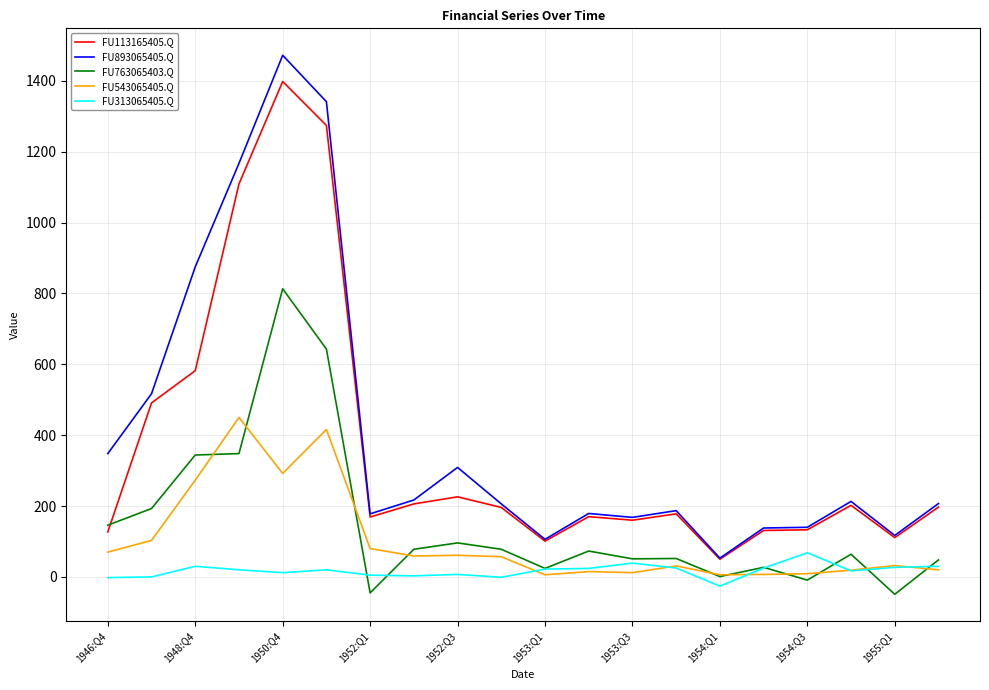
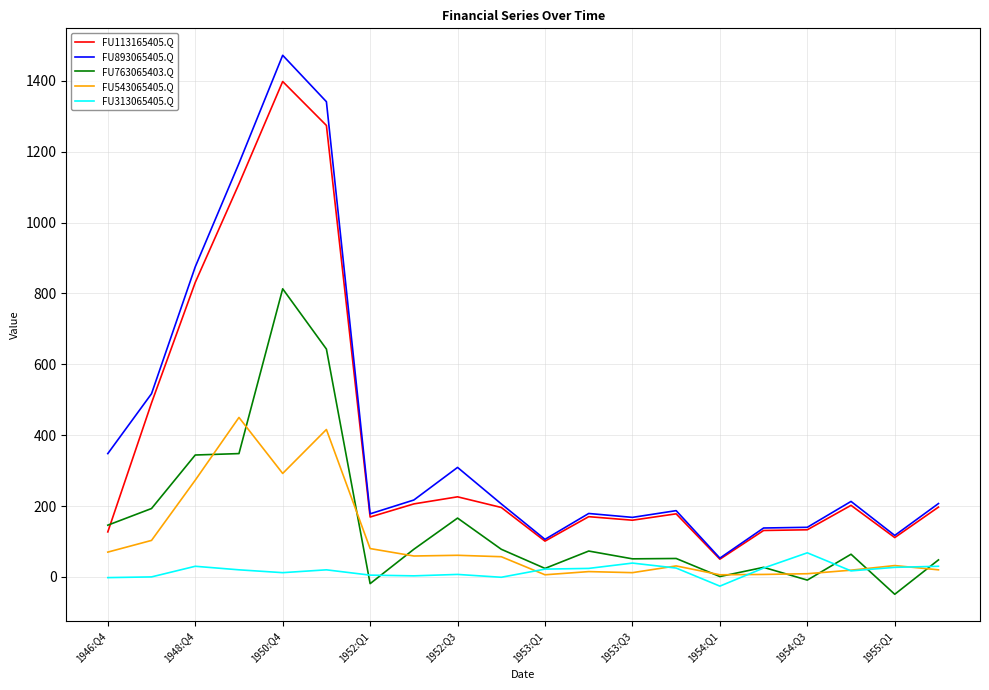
  {
    "FU113165405.Q": {
      "1946:Q4": 130,
-     "1948:Q4": 580,
+     "1948:Q4": 830,
      "1950:Q4": 1400,
      "1952:Q1": 170,
      "1952:Q3": 230,
      "1953:Q3": 160
    },
    "FU893065405.Q": {
      "1946:Q4": 350,
      "1948:Q4": 880,
      "1950:Q4": 1470,
      "1952:Q1": 180,
      "1952:Q3": 310,
      "1953:Q3": 170
    },
    "FU763065403.Q": {
      "1946:Q4": 150,
      "1948:Q4": 340,
      "1950:Q4": 810,
-     "1952:Q1": -50,
-     "1952:Q3": 100,
+     "1952:Q1": -20,
+     "1952:Q3": 170,
      "1953:Q3": 50,
      "1954:Q3": -10,
      "1955:Q1": -50
    },
    "FU543065405.Q": {
      "1946:Q4": 70,
      "1948:Q4": 270,
      "1950:Q4": 290,
      "1952:Q1": 80,
      "1952:Q3": 60,
      "1953:Q1": 10,
      "1953:Q3": 10,
      "1954:Q3": 10
    },
    "FU313065405.Q": {
      "1946:Q4": 0,
      "1948:Q4": 30,
      "1950:Q4": 10,
      "1952:Q1": 10,
      "1952:Q3": 10,
      "1953:Q3": 40,
      "1954:Q1": -30,
      "1954:Q3": 70
    }
  }
